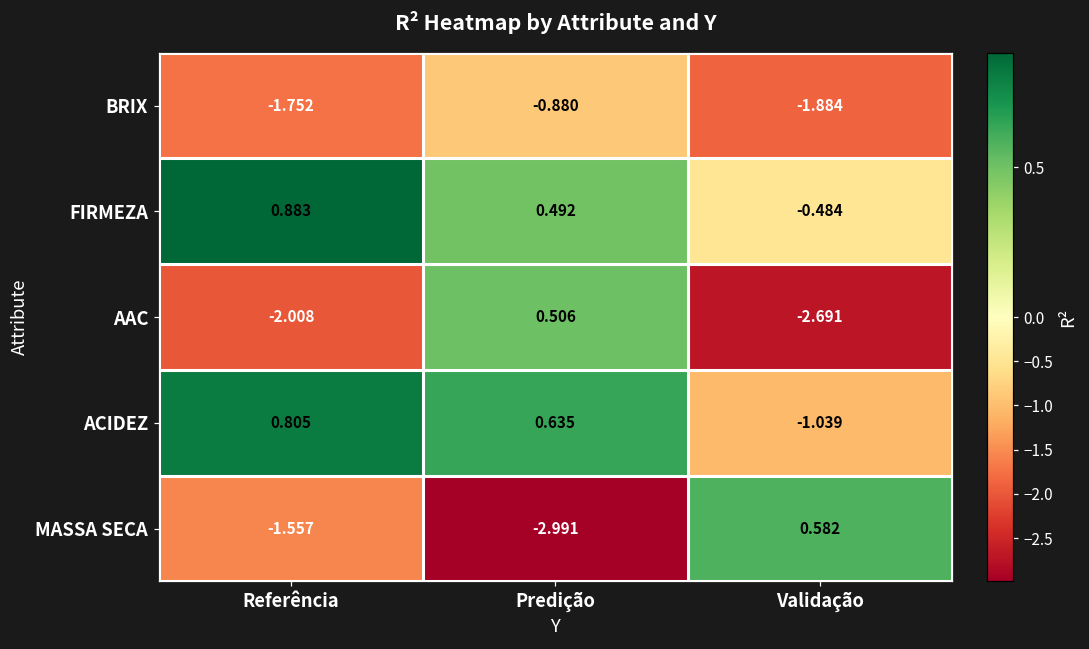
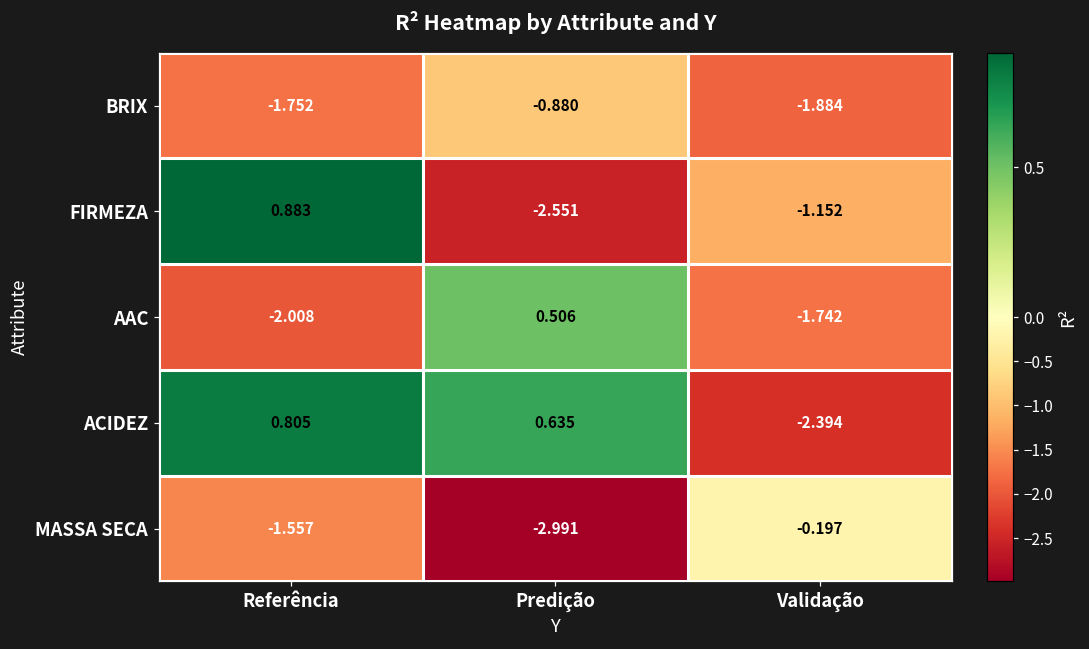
  {
    "BRIX": {
      "Referência": -1.752,
      "Predição": -0.880,
      "Validação": -1.884
    },
    "FIRMEZA": {
      "Referência": 0.883,
-     "Predição": 0.492,
-     "Validação": -0.484
+     "Predição": -2.551,
+     "Validação": -1.152
    },
    "AAC": {
      "Referência": -2.008,
      "Predição": 0.506,
-     "Validação": -2.691
+     "Validação": -1.742
    },
    "ACIDEZ": {
      "Referência": 0.805,
      "Predição": 0.635,
-     "Validação": -1.039
+     "Validação": -2.394
    },
    "MASSA SECA": {
      "Referência": -1.557,
      "Predição": -2.991,
-     "Validação": 0.582
+     "Validação": -0.197
    }
  }
